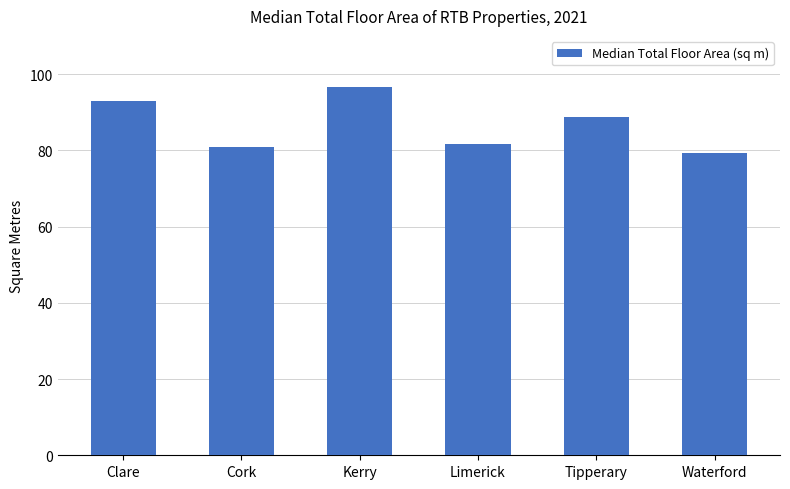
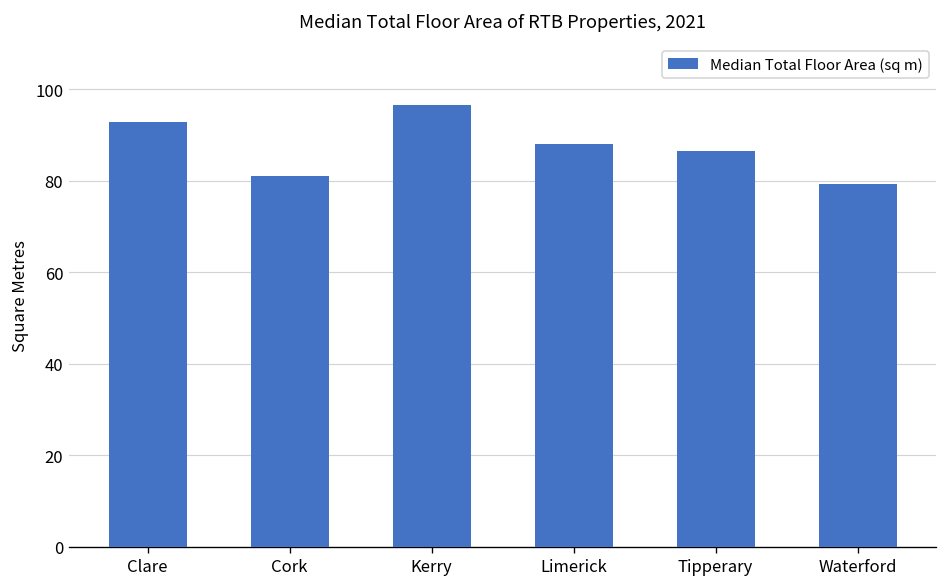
  {
    "Clare": 93,
    "Cork": 81,
    "Kerry": 97,
-   "Limerick": 82,
-   "Tipperary": 89,
+   "Limerick": 88,
+   "Tipperary": 86,
    "Waterford": 79
  }
